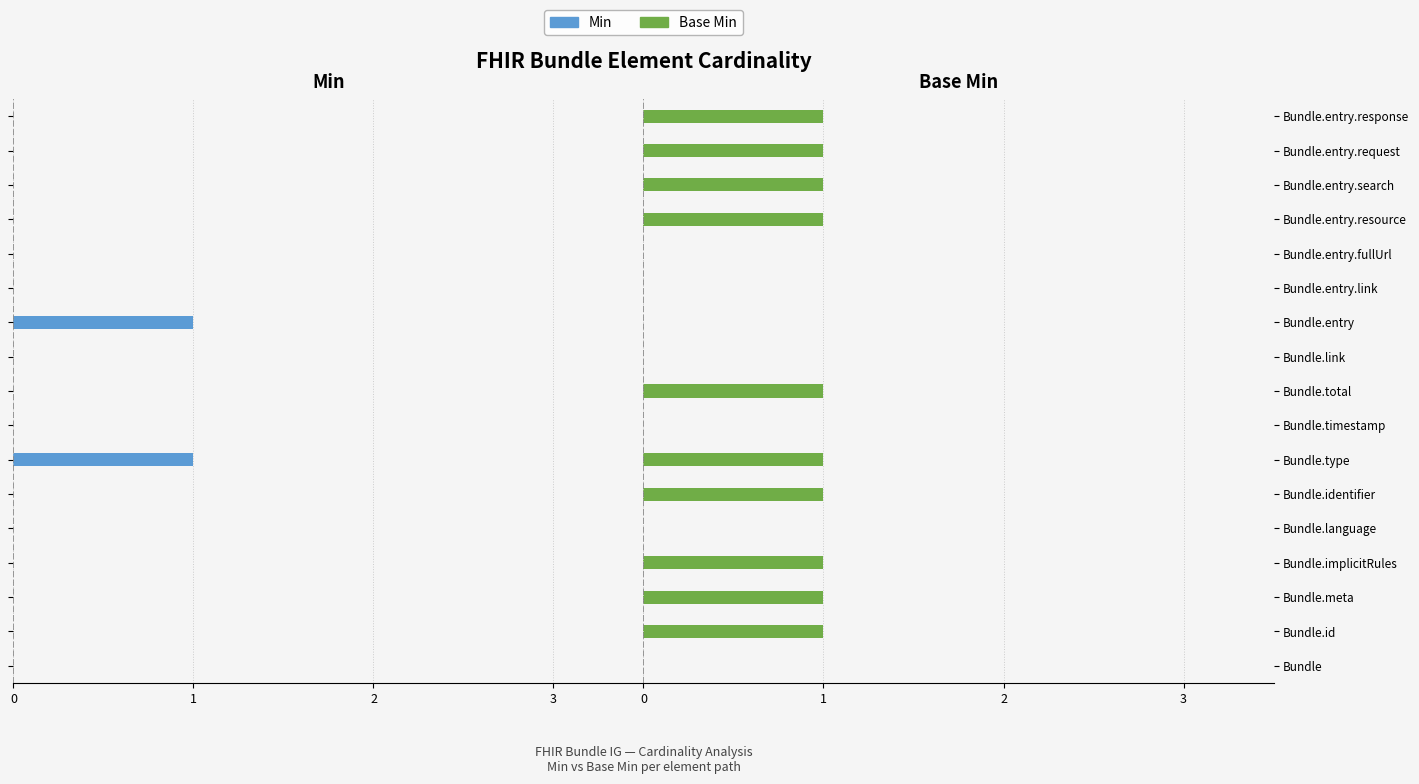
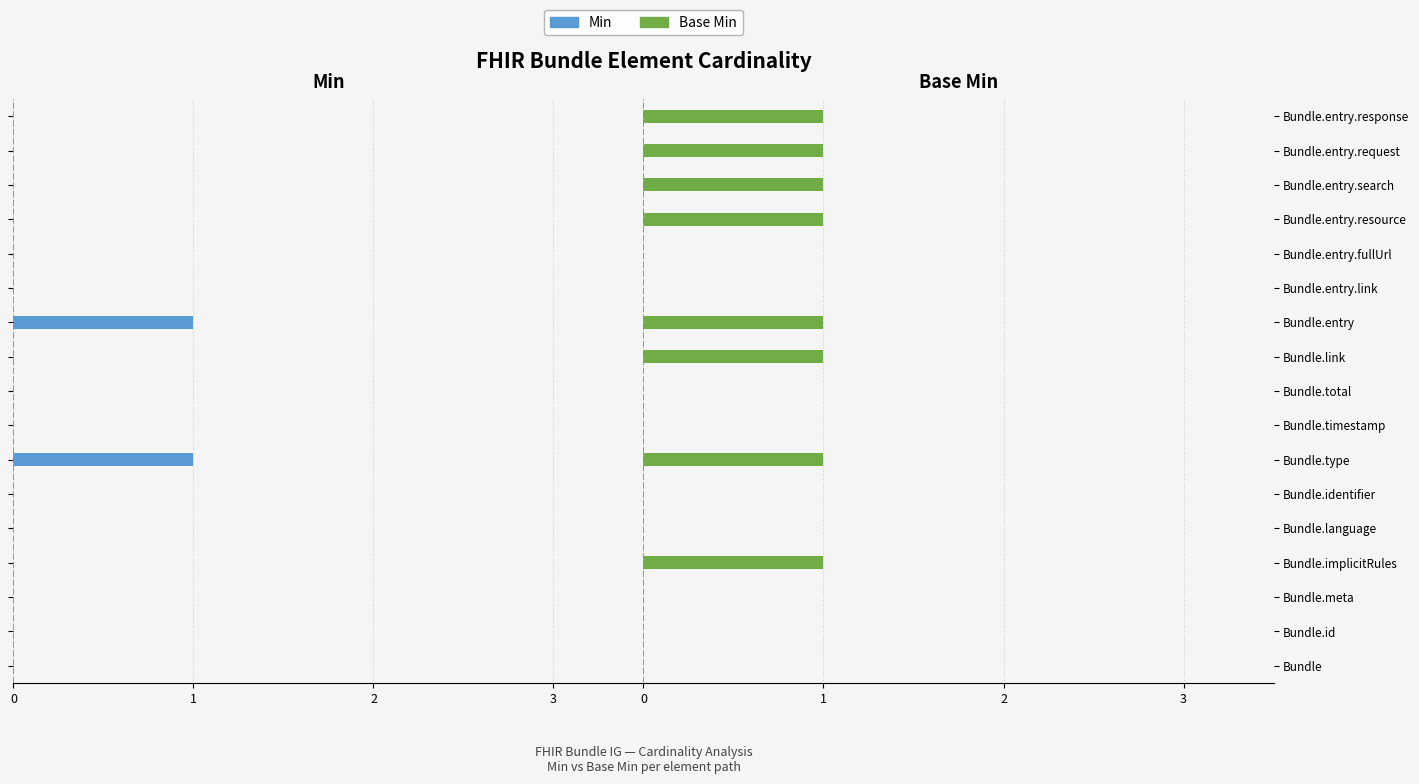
  {
    "Base Min": {
      "Bundle.entry.response": 1,
      "Bundle.entry.request": 1,
      "Bundle.entry.search": 1,
      "Bundle.entry.resource": 1,
      "Bundle.entry.fullUrl": 0,
      "Bundle.entry.link": 0,
-     "Bundle.entry": 0,
-     "Bundle.link": 0,
-     "Bundle.total": 1,
+     "Bundle.entry": 1,
+     "Bundle.link": 1,
+     "Bundle.total": 0,
      "Bundle.timestamp": 0,
      "Bundle.type": 1,
-     "Bundle.identifier": 1,
+     "Bundle.identifier": 0,
      "Bundle.language": 0,
      "Bundle.implicitRules": 1,
-     "Bundle.meta": 1,
-     "Bundle.id": 1,
+     "Bundle.meta": 0,
+     "Bundle.id": 0,
      "Bundle": 0
    }
  }
